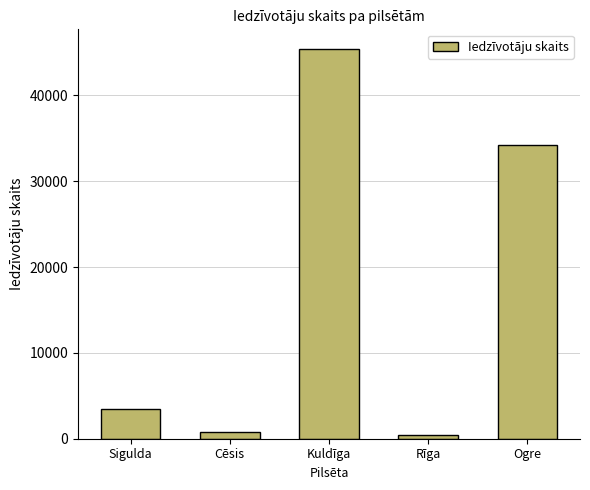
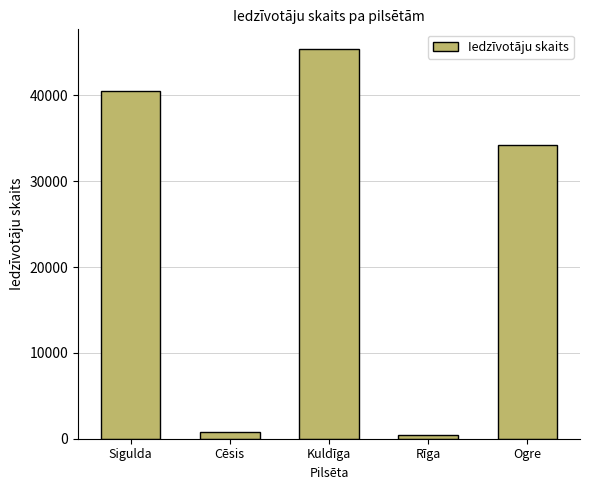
  {
-   "Sigulda": 3000,
+   "Sigulda": 40000,
    "Cēsis": 1000,
    "Kuldīga": 45000,
    "Rīga": 0,
    "Ogre": 34000
  }
